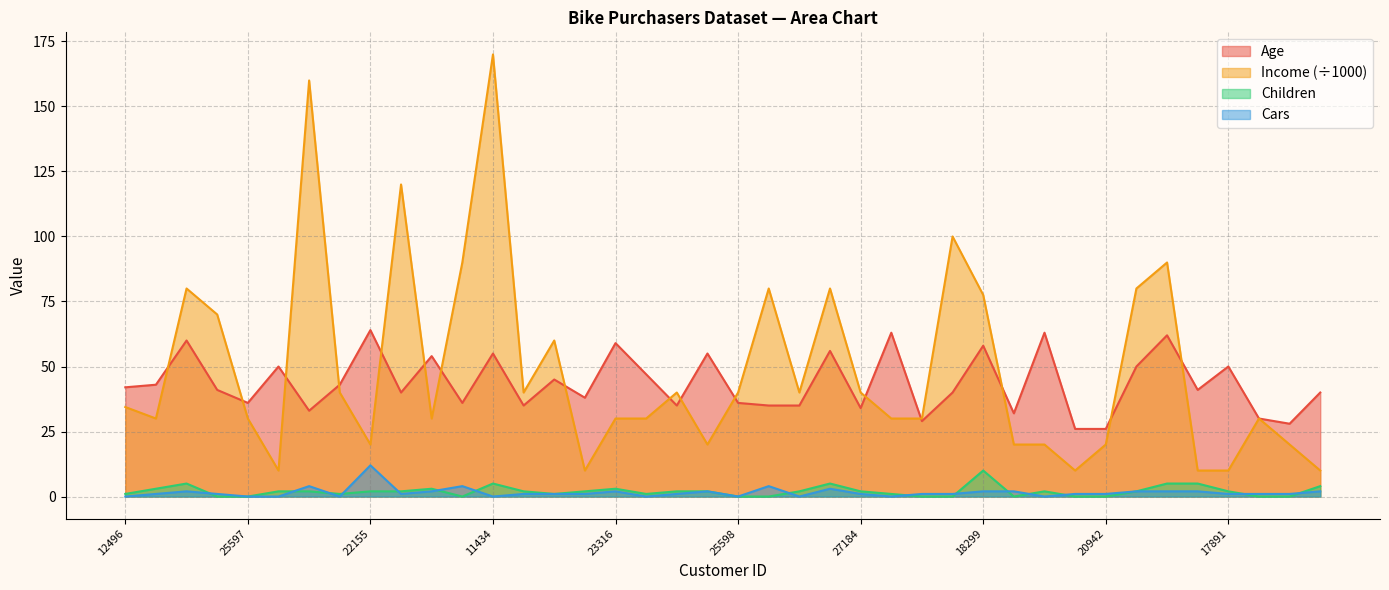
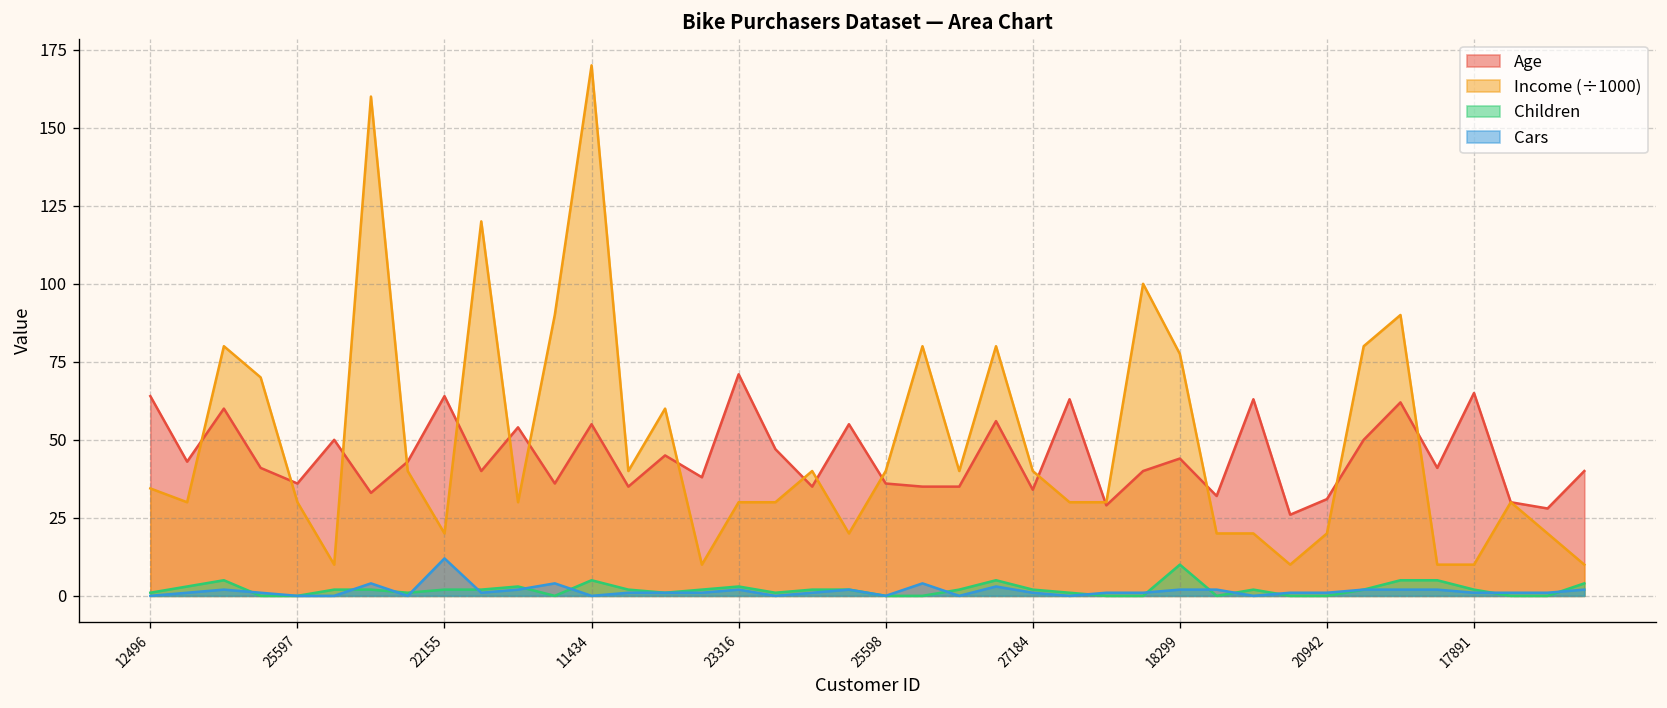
  {
    "Age": {
-     "12496": 42,
+     "12496": 64,
      "25597": 36,
      "22155": 64,
      "11434": 55,
-     "23316": 59,
+     "23316": 71,
      "25598": 36,
      "27184": 34,
-     "18299": 58,
-     "20942": 26,
-     "17891": 50
+     "18299": 44,
+     "20942": 31,
+     "17891": 65
    },
    "Income (÷1000)": {
      "12496": 34,
      "25597": 30,
      "22155": 20,
      "11434": 170,
      "23316": 30,
      "25598": 40,
      "27184": 40,
      "18299": 78,
      "20942": 20,
      "17891": 10
    },
    "Children": {
      "12496": 1,
      "22155": 2,
      "11434": 5,
      "23316": 3,
      "27184": 2,
      "18299": 10,
      "20942": 0,
      "17891": 2
    },
    "Cars": {
      "12496": 0,
      "22155": 12,
      "11434": 0,
      "23316": 2,
      "27184": 1,
      "18299": 2,
      "20942": 1,
      "17891": 1
    }
  }
